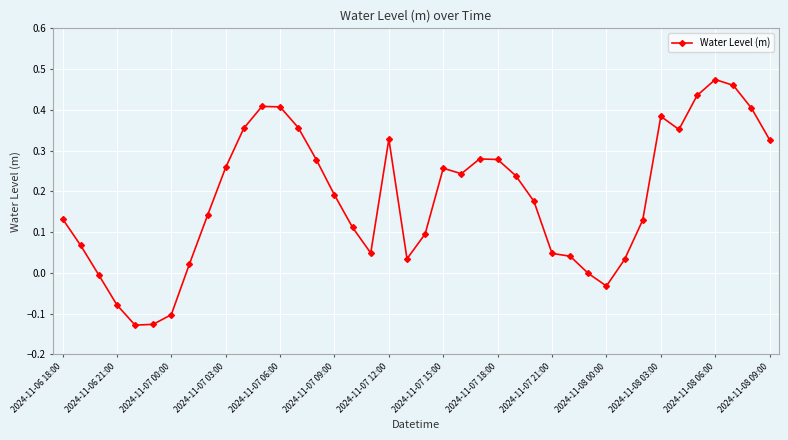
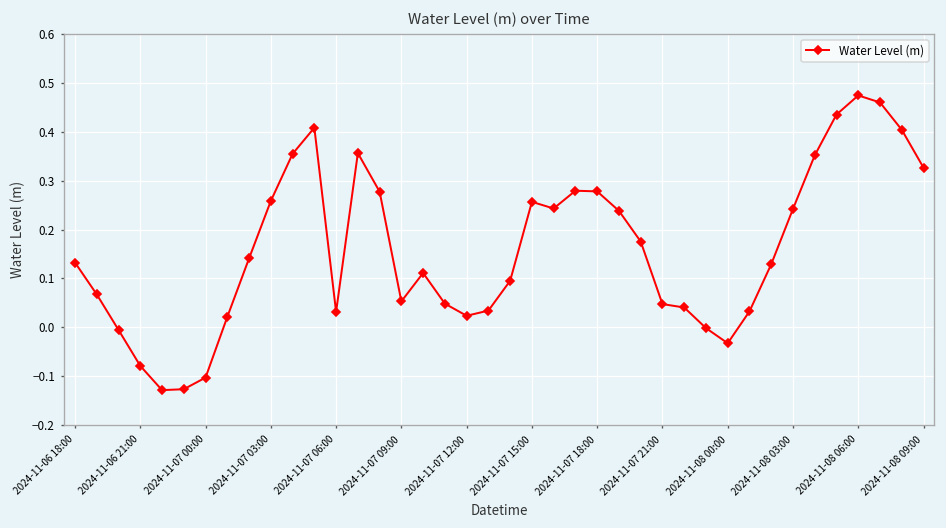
  {
    "2024-11-06 18:00": 0.13,
    "2024-11-06 21:00": -0.08,
    "2024-11-07 00:00": -0.10,
    "2024-11-07 03:00": 0.26,
-   "2024-11-07 06:00": 0.41,
-   "2024-11-07 09:00": 0.19,
-   "2024-11-07 12:00": 0.33,
+   "2024-11-07 06:00": 0.03,
+   "2024-11-07 09:00": 0.05,
+   "2024-11-07 12:00": 0.02,
    "2024-11-07 15:00": 0.26,
    "2024-11-07 18:00": 0.28,
    "2024-11-07 21:00": 0.05,
    "2024-11-08 00:00": -0.03,
-   "2024-11-08 03:00": 0.38,
+   "2024-11-08 03:00": 0.24,
    "2024-11-08 06:00": 0.47,
    "2024-11-08 09:00": 0.33
  }
